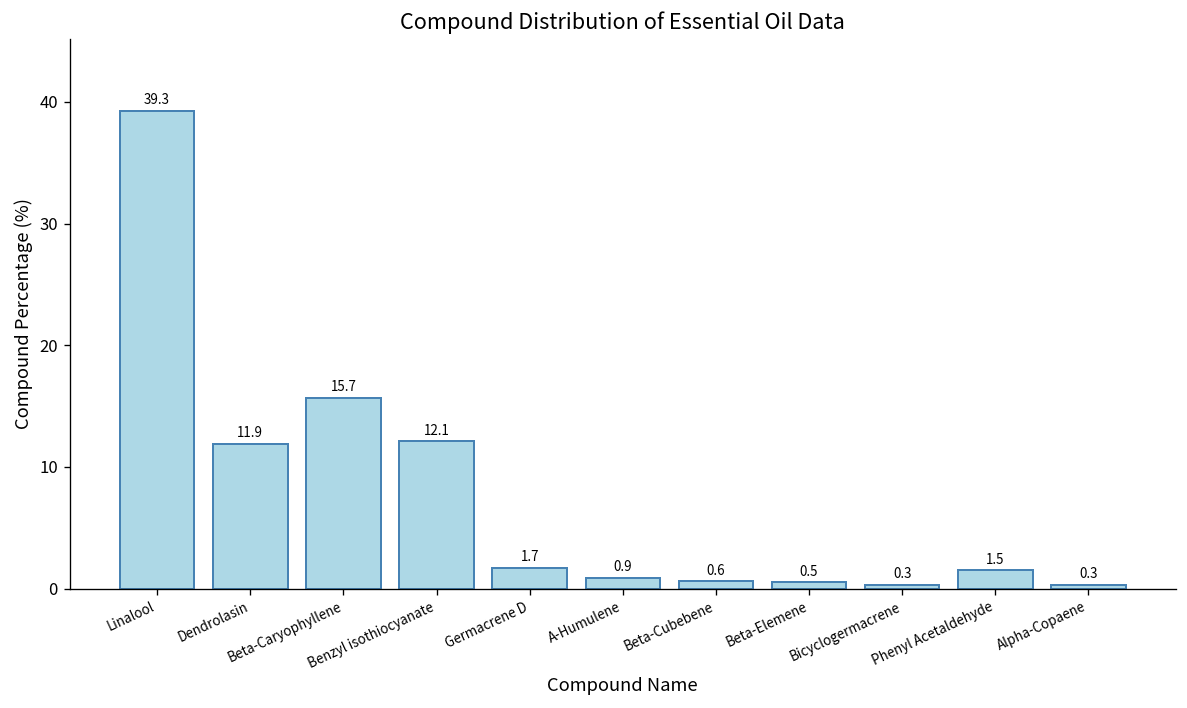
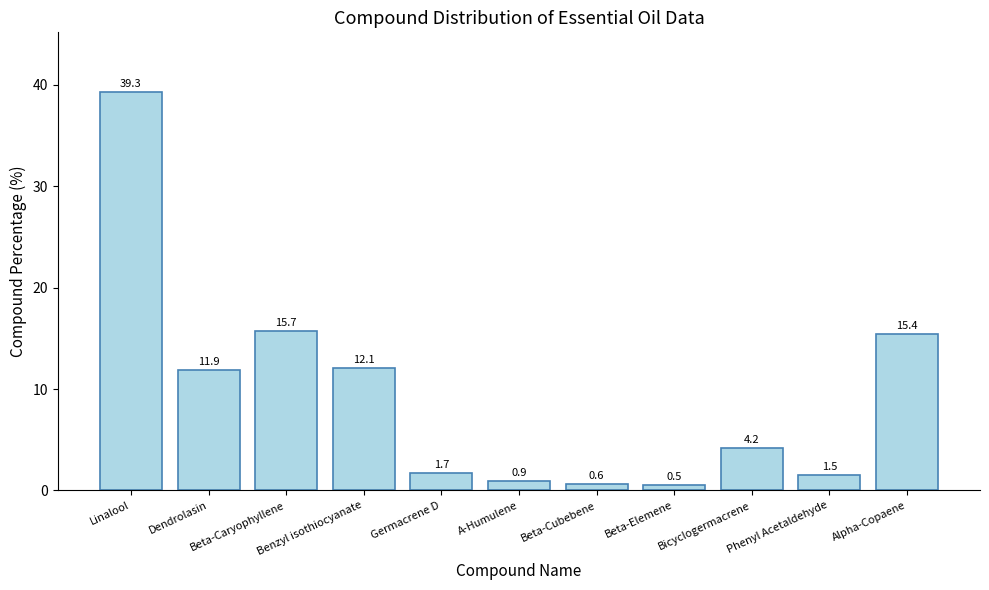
  {
    "Linalool": 39.3,
    "Dendrolasin": 11.9,
    "Beta-Caryophyllene": 15.7,
    "Benzyl isothiocyanate": 12.1,
    "Germacrene D": 1.7,
    "A-Humulene": 0.9,
    "Beta-Cubebene": 0.6,
    "Beta-Elemene": 0.5,
-   "Bicyclogermacrene": 0.3,
+   "Bicyclogermacrene": 4.2,
    "Phenyl Acetaldehyde": 1.5,
-   "Alpha-Copaene": 0.3
+   "Alpha-Copaene": 15.4
  }
